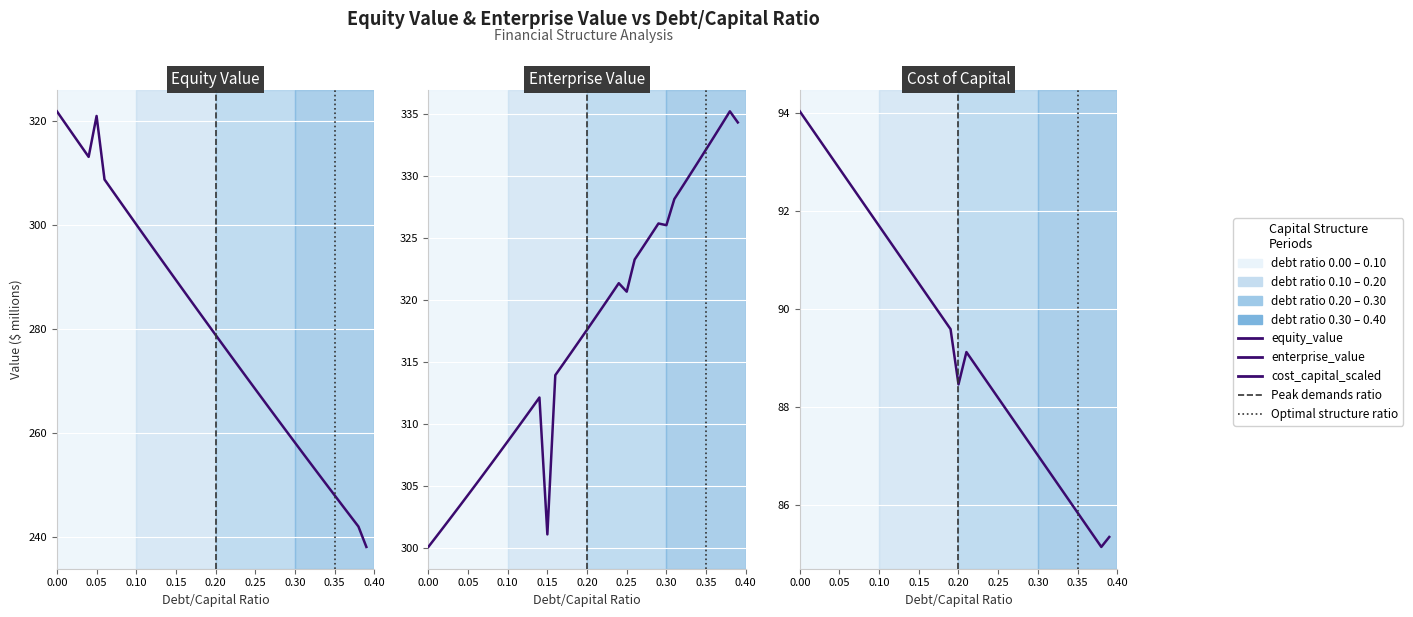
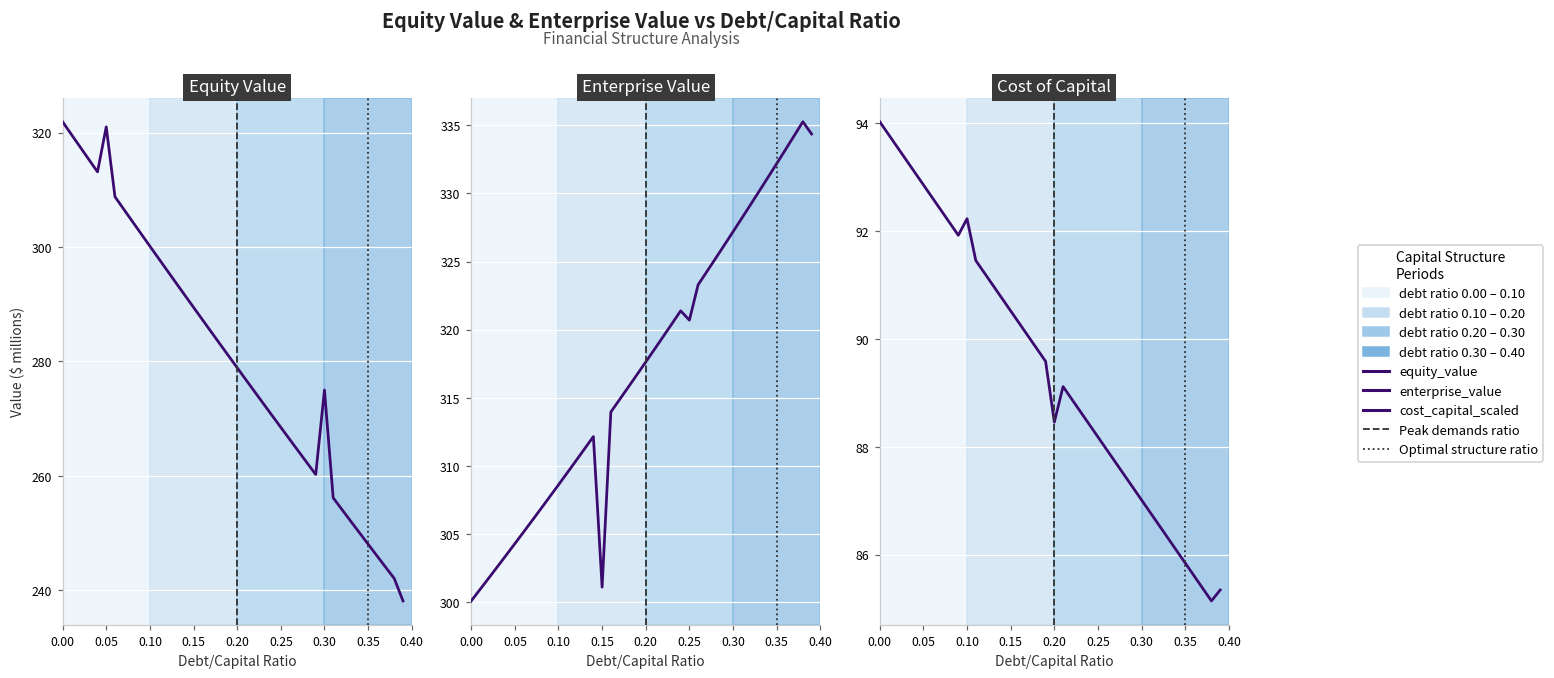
  {
    "Equity Value": {
      "0.00": 322,
      "0.05": 321,
      "0.10": 300,
      "0.15": 289,
      "0.20": 279,
      "0.25": 268,
-     "0.30": 258,
+     "0.30": 275,
      "0.35": 248
    },
    "Enterprise Value": {
      "0.00": 300.1,
      "0.05": 304.3,
      "0.10": 308.6,
      "0.15": 301.1,
      "0.20": 317.6,
      "0.25": 320.7,
-     "0.30": 326.1,
+     "0.30": 327.2,
      "0.35": 332.2
    },
    "Cost of Capital": {
      "0.00": 94.0,
      "0.05": 92.9,
-     "0.10": 91.7,
+     "0.10": 92.2,
      "0.15": 90.5,
      "0.20": 88.5,
      "0.25": 88.2,
      "0.30": 87.0,
      "0.35": 85.8
    }
  }
